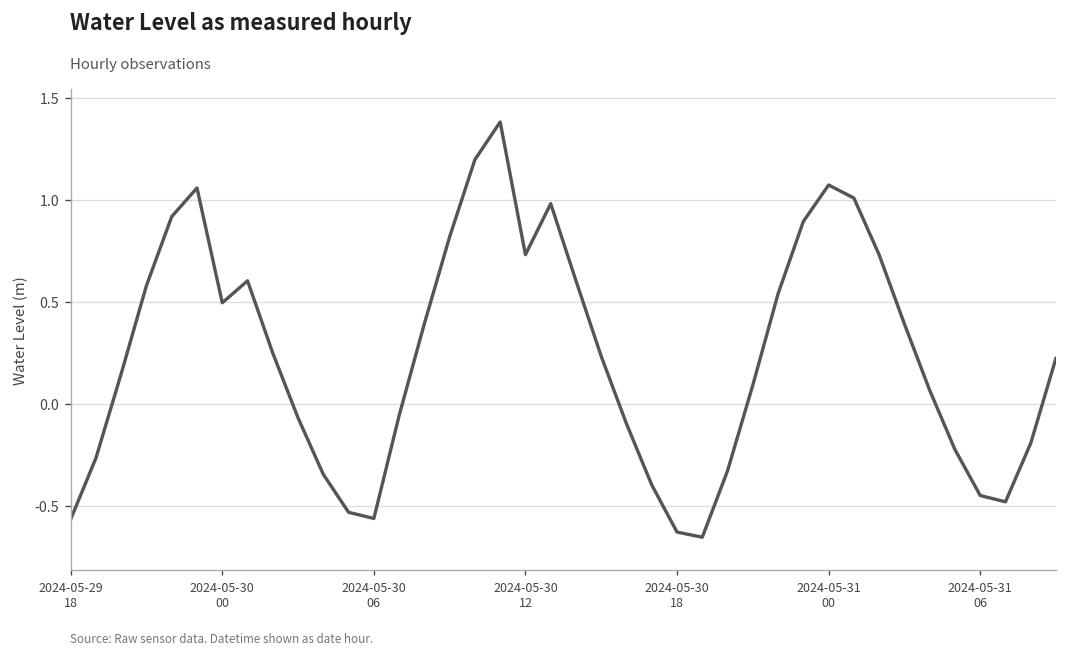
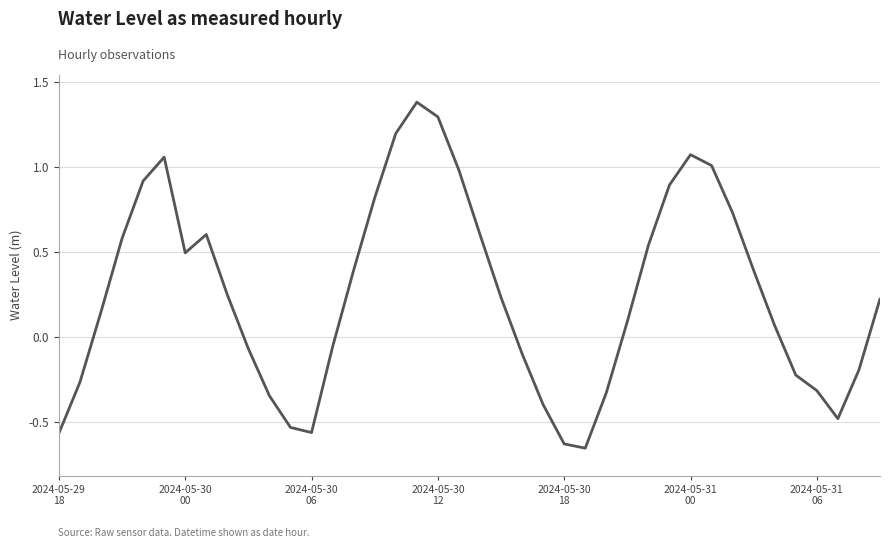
  {
    "2024-05-29 18": -0.57,
    "2024-05-30 00": 0.50,
    "2024-05-30 06": -0.56,
-   "2024-05-30 12": 0.73,
+   "2024-05-30 12": 1.30,
    "2024-05-30 18": -0.63,
    "2024-05-31 00": 1.07,
-   "2024-05-31 06": -0.45
+   "2024-05-31 06": -0.31
  }
